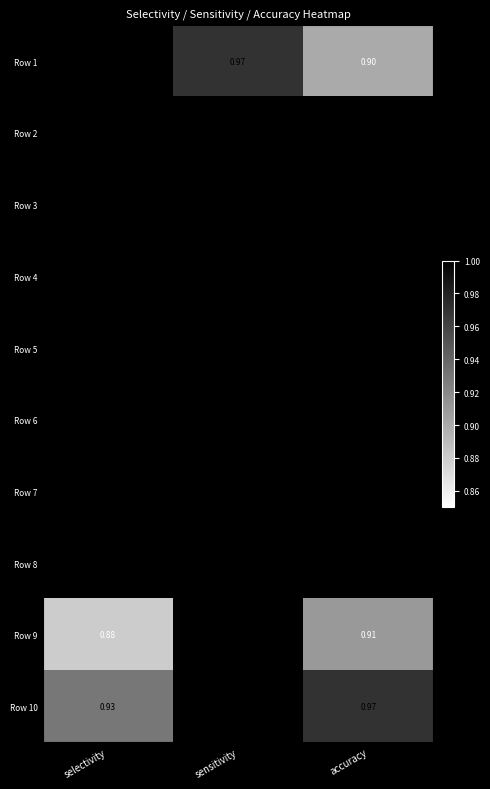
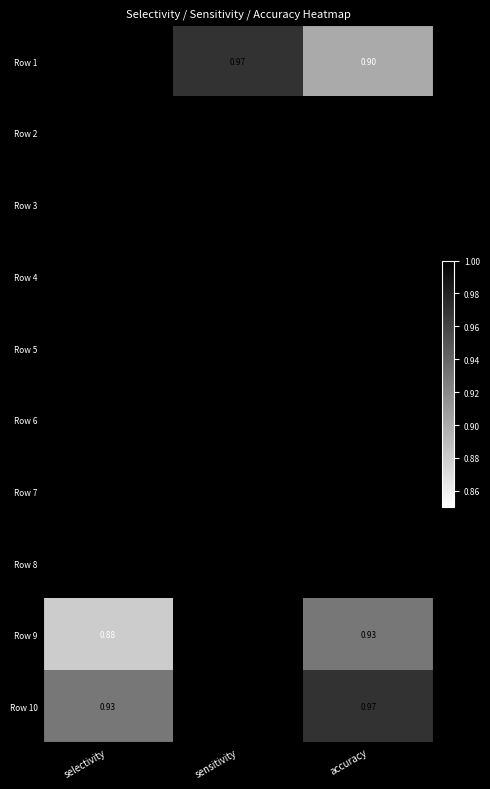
  {
    "Row 1": {
      "sensitivity": 0.97,
      "accuracy": 0.90
    },
    "Row 9": {
      "selectivity": 0.88,
-     "accuracy": 0.91
+     "accuracy": 0.93
    },
    "Row 10": {
      "selectivity": 0.93,
      "accuracy": 0.97
    }
  }
